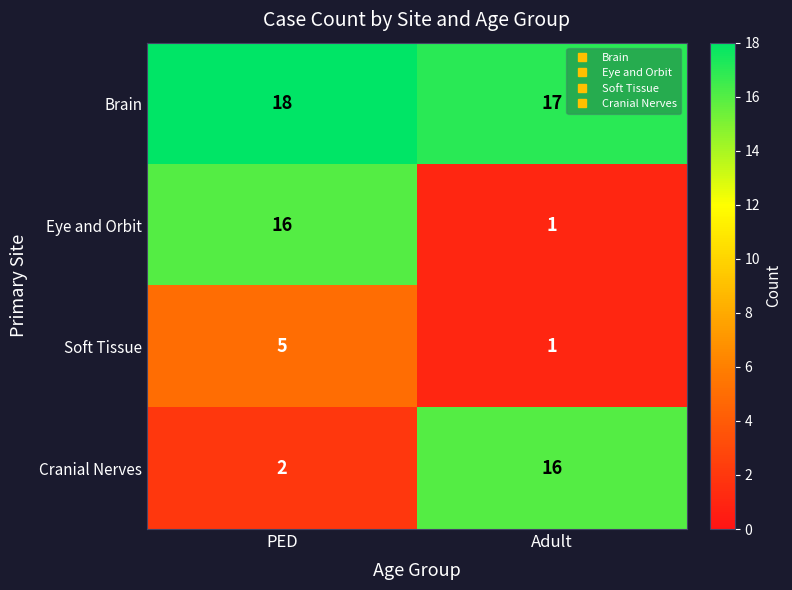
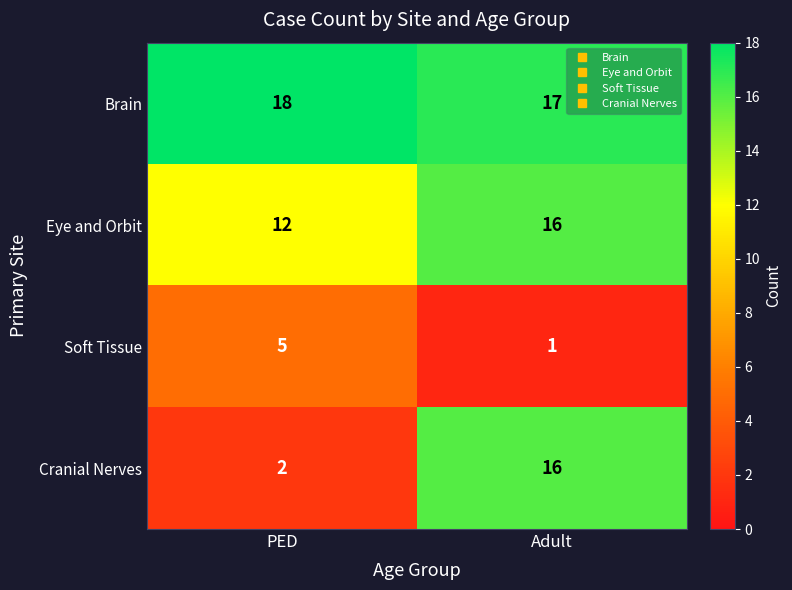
  {
    "Brain": {
      "PED": 18,
      "Adult": 17
    },
    "Eye and Orbit": {
-     "PED": 16,
-     "Adult": 1
+     "PED": 12,
+     "Adult": 16
    },
    "Soft Tissue": {
      "PED": 5,
      "Adult": 1
    },
    "Cranial Nerves": {
      "PED": 2,
      "Adult": 16
    }
  }
